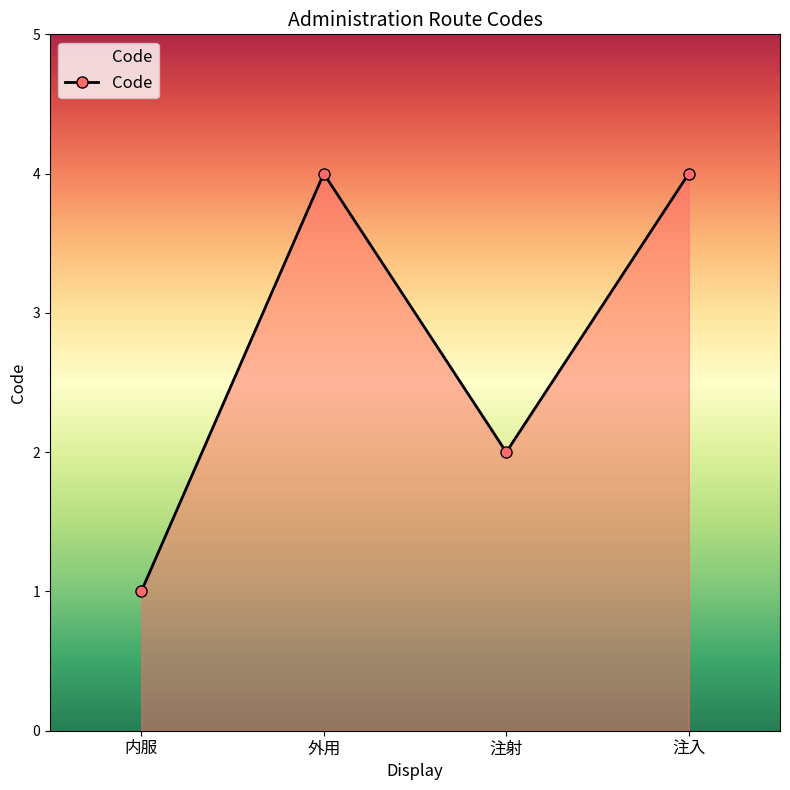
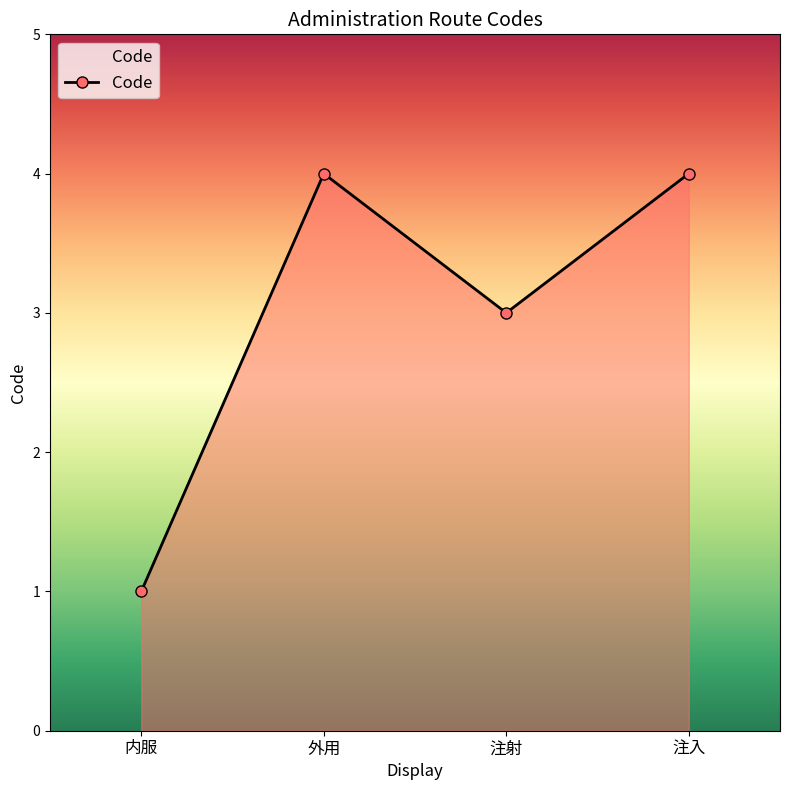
  {
    "内服": 1,
    "外用": 4,
-   "注射": 2,
+   "注射": 3,
    "注入": 4
  }
